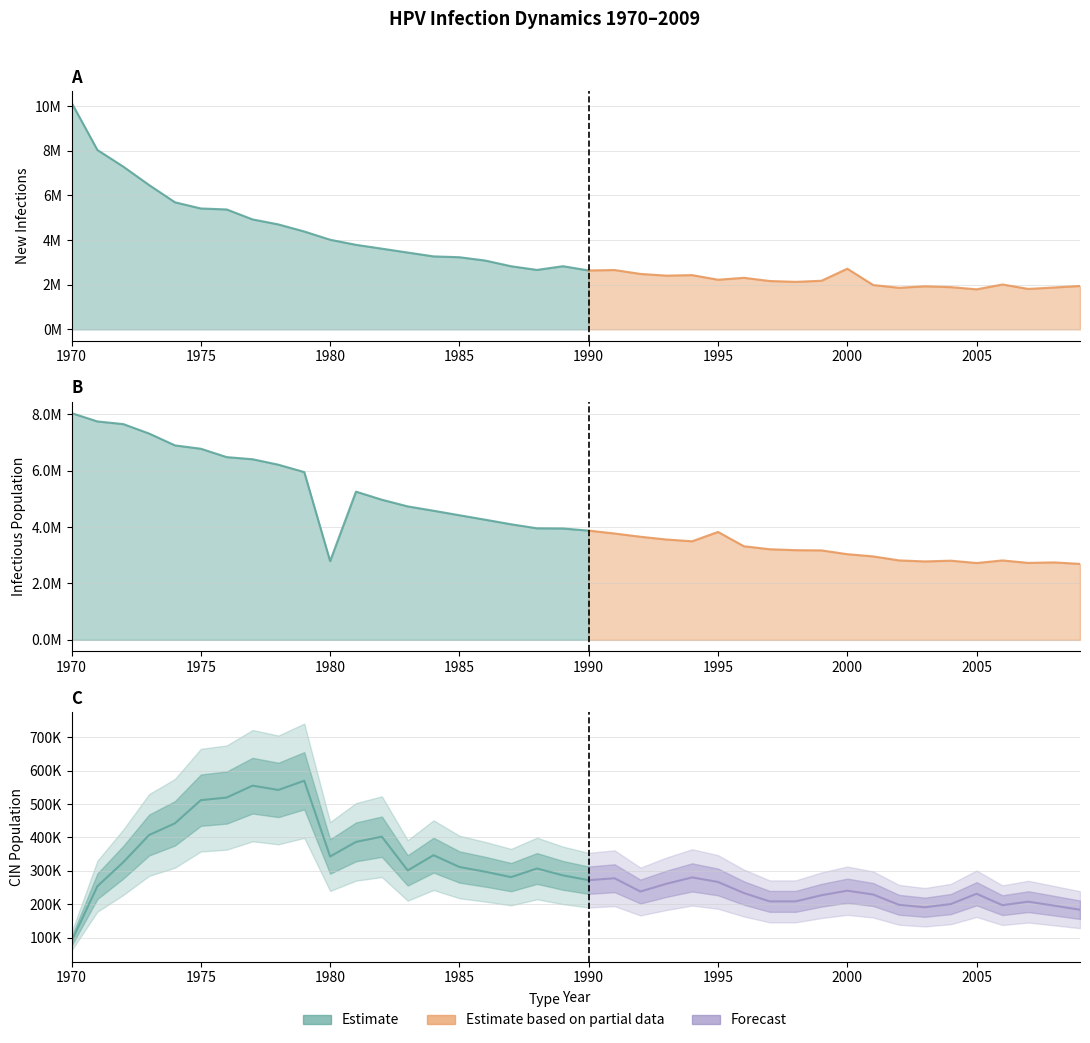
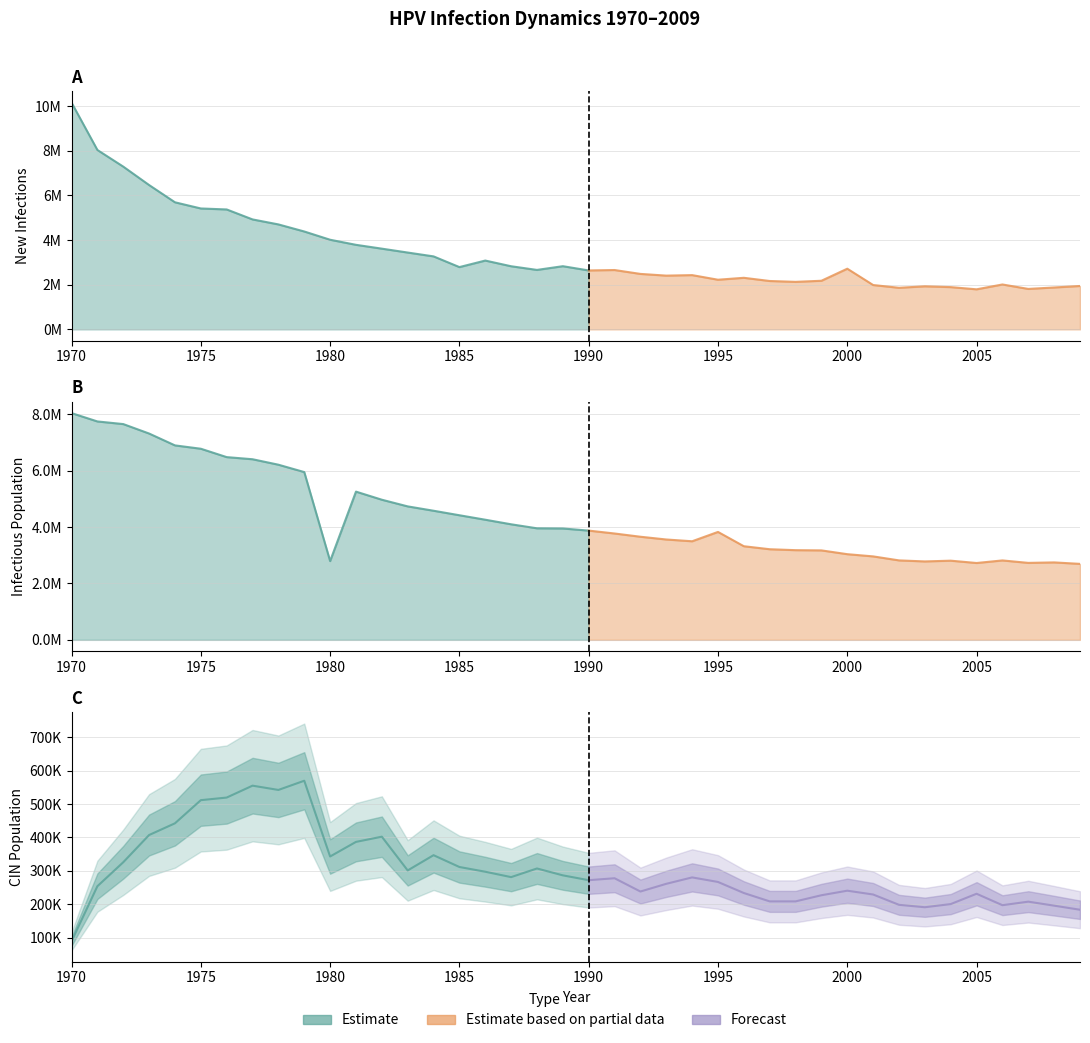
  {
    "A": {
      "Estimate": {
        "1970": 10200000,
        "1975": 5400000,
        "1980": 4000000,
-       "1985": 3200000
+       "1985": 2800000
      },
      "Estimate based on partial data": {
        "1995": 2200000,
        "2000": 2700000,
        "2005": 1800000
      }
    },
    "B": {
      "Estimate": {
        "1970": 8000000,
        "1975": 6800000,
        "1980": 2800000,
        "1985": 4400000
      },
      "Estimate based on partial data": {
        "1995": 3800000,
        "2000": 3000000,
        "2005": 2700000
      }
    }
  }
